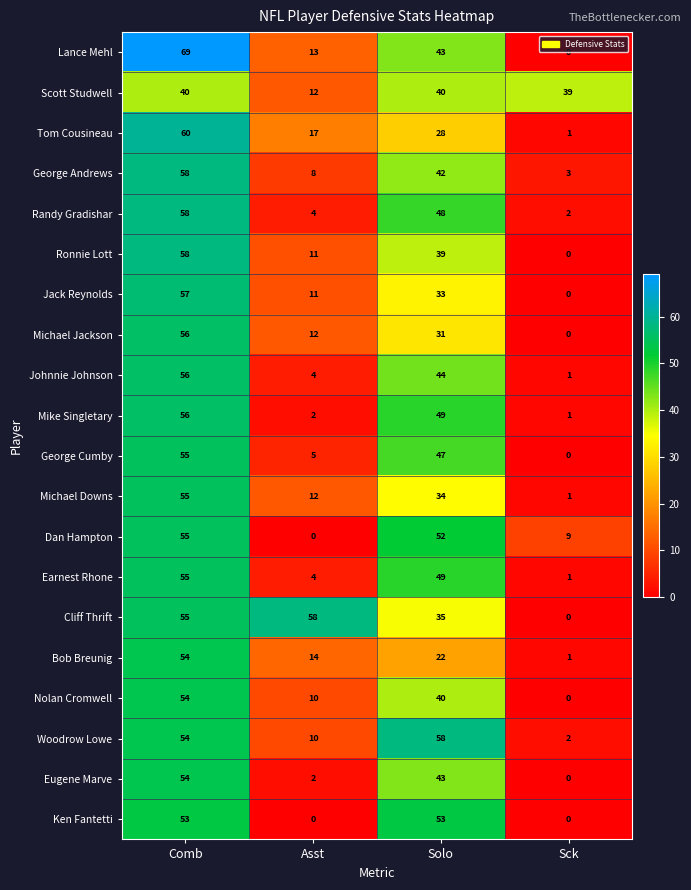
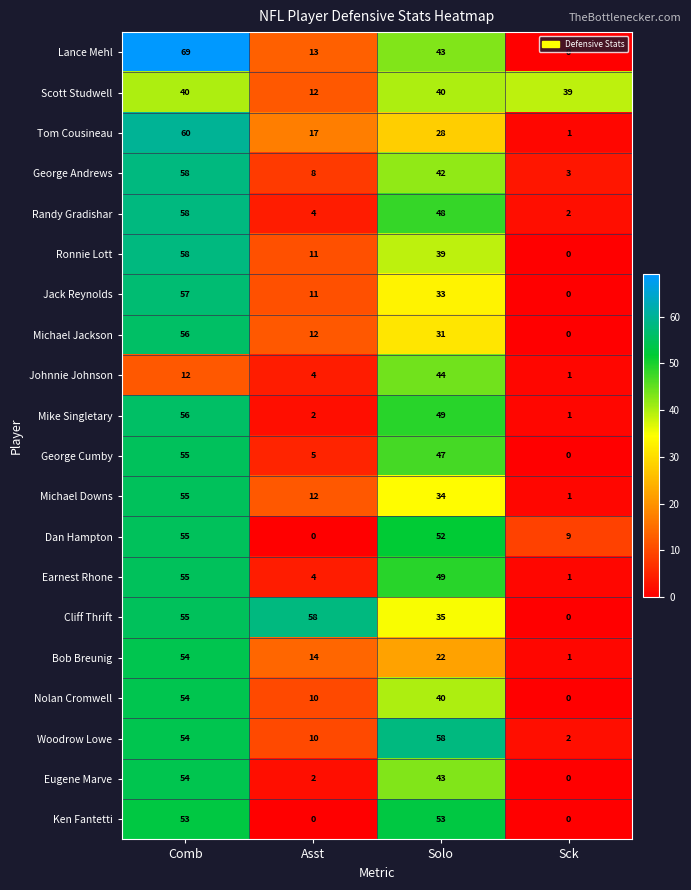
  {
    "Lance Mehl": {
      "Comb": 69,
      "Asst": 13,
      "Solo": 43
    },
    "Scott Studwell": {
      "Comb": 40,
      "Asst": 12,
      "Solo": 40,
      "Sck": 39
    },
    "Tom Cousineau": {
      "Comb": 60,
      "Asst": 17,
      "Solo": 28,
      "Sck": 1
    },
    "George Andrews": {
      "Comb": 58,
      "Asst": 8,
      "Solo": 42,
      "Sck": 3
    },
    "Randy Gradishar": {
      "Comb": 58,
      "Asst": 4,
      "Solo": 48,
      "Sck": 2
    },
    "Ronnie Lott": {
      "Comb": 58,
      "Asst": 11,
      "Solo": 39,
      "Sck": 0
    },
    "Jack Reynolds": {
      "Comb": 57,
      "Asst": 11,
      "Solo": 33,
      "Sck": 0
    },
    "Michael Jackson": {
      "Comb": 56,
      "Asst": 12,
      "Solo": 31,
      "Sck": 0
    },
    "Johnnie Johnson": {
-     "Comb": 56,
+     "Comb": 12,
      "Asst": 4,
      "Solo": 44,
      "Sck": 1
    },
    "Mike Singletary": {
      "Comb": 56,
      "Asst": 2,
      "Solo": 49,
      "Sck": 1
    },
    "George Cumby": {
      "Comb": 55,
      "Asst": 5,
      "Solo": 47,
      "Sck": 0
    },
    "Michael Downs": {
      "Comb": 55,
      "Asst": 12,
      "Solo": 34,
      "Sck": 1
    },
    "Dan Hampton": {
      "Comb": 55,
      "Asst": 0,
      "Solo": 52,
      "Sck": 9
    },
    "Earnest Rhone": {
      "Comb": 55,
      "Asst": 4,
      "Solo": 49,
      "Sck": 1
    },
    "Cliff Thrift": {
      "Comb": 55,
      "Asst": 58,
      "Solo": 35,
      "Sck": 0
    },
    "Bob Breunig": {
      "Comb": 54,
      "Asst": 14,
      "Solo": 22,
      "Sck": 1
    },
    "Nolan Cromwell": {
      "Comb": 54,
      "Asst": 10,
      "Solo": 40,
      "Sck": 0
    },
    "Woodrow Lowe": {
      "Comb": 54,
      "Asst": 10,
      "Solo": 58,
      "Sck": 2
    },
    "Eugene Marve": {
      "Comb": 54,
      "Asst": 2,
      "Solo": 43,
      "Sck": 0
    },
    "Ken Fantetti": {
      "Comb": 53,
      "Asst": 0,
      "Solo": 53,
      "Sck": 0
    }
  }
